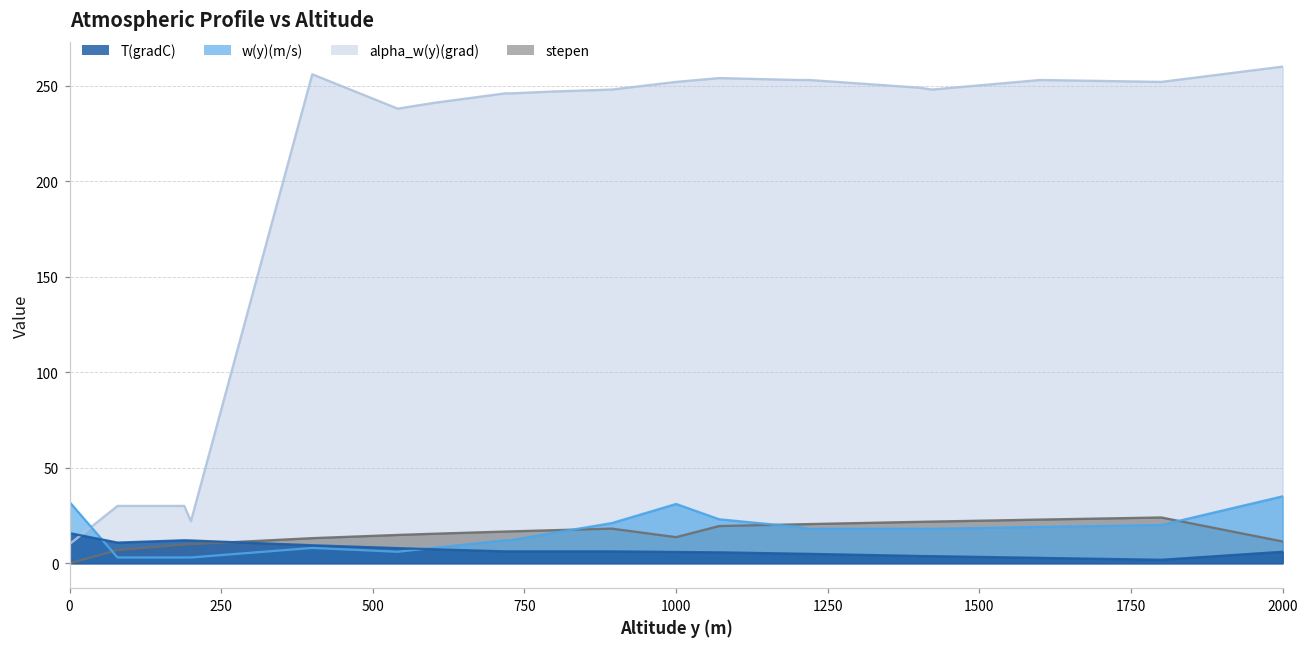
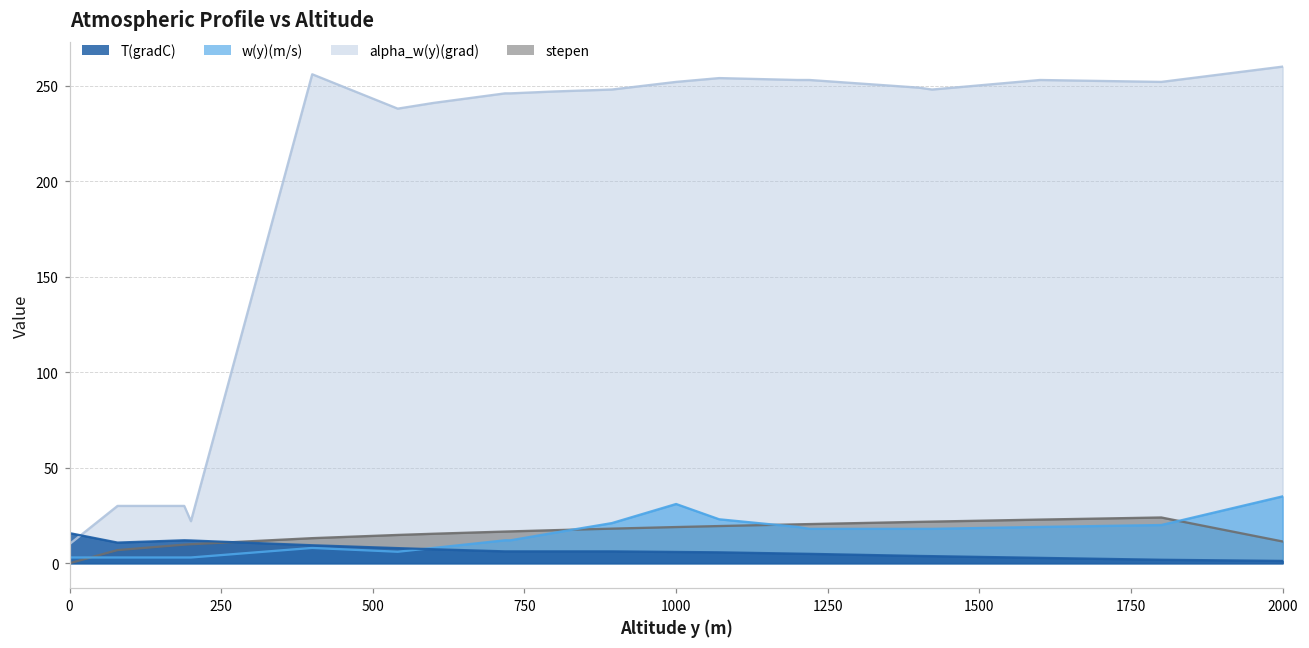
  {
    "alpha_w(y)(grad)": {
      "0": 10,
      "1000": 252,
      "2000": 260
    },
    "stepen": {
      "0": 0,
-     "1000": 14,
+     "1000": 19,
      "2000": 11
    },
    "w(y)(m/s)": {
-     "0": 32,
+     "0": 3,
      "1000": 31,
      "2000": 35
    },
    "T(gradC)": {
      "0": 16,
      "1000": 6,
-     "2000": 6
+     "2000": 1
    }
  }
